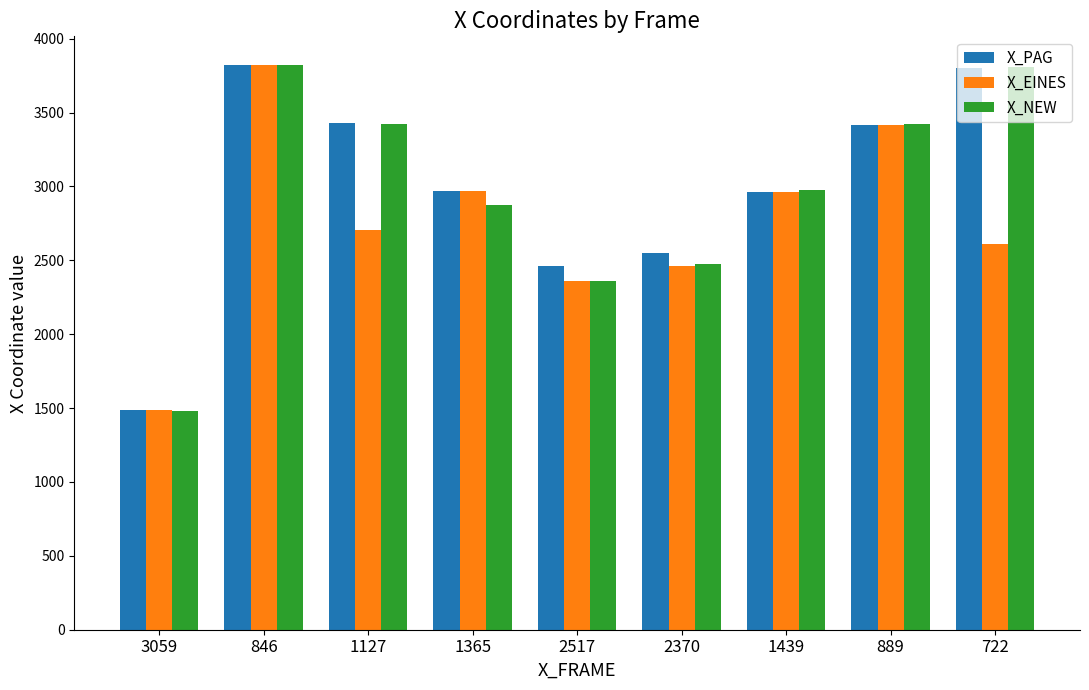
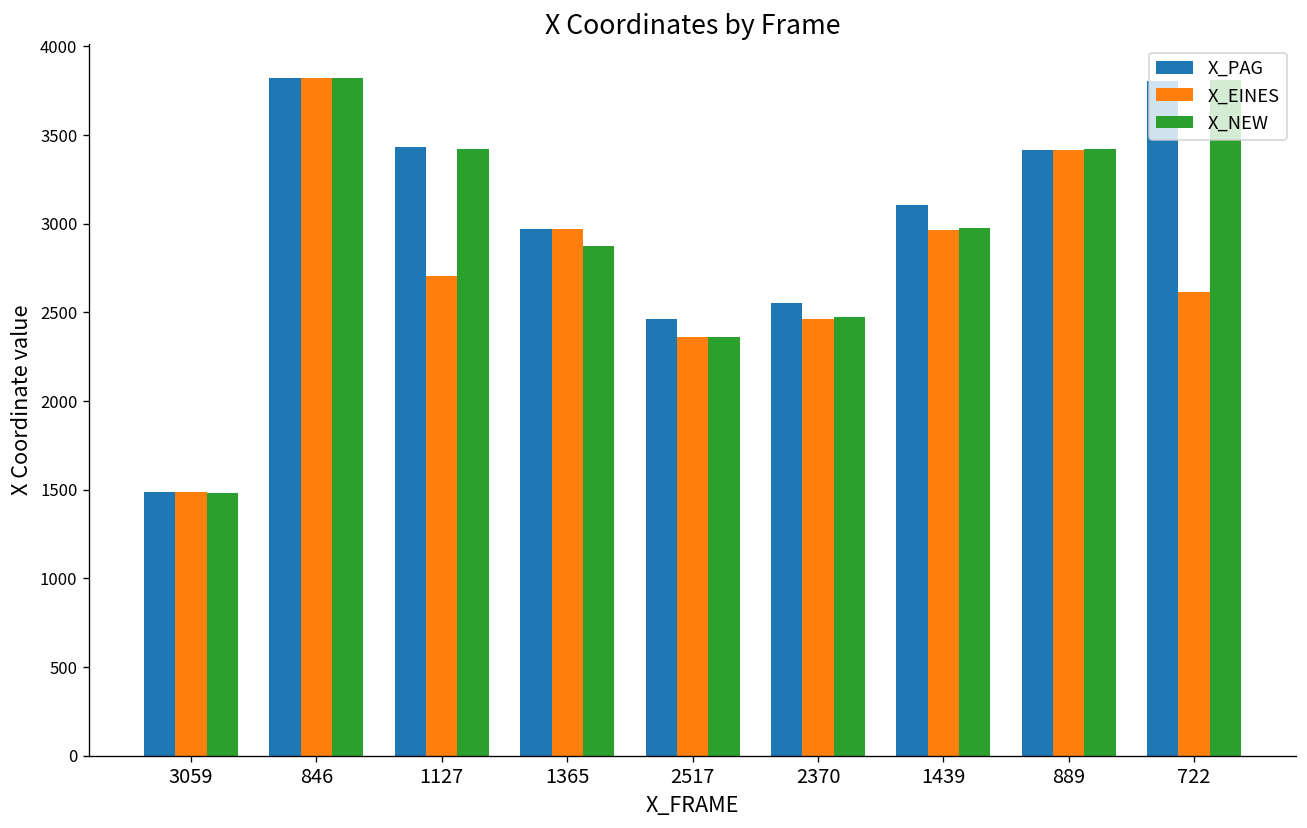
  {
    "X_PAG": {
      "3059": 1480,
      "846": 3820,
      "1127": 3430,
      "1365": 2970,
      "2517": 2460,
      "2370": 2550,
-     "1439": 2960,
+     "1439": 3110,
      "889": 3410
    },
    "X_EINES": {
      "3059": 1490,
      "846": 3820,
      "1127": 2710,
      "1365": 2970,
      "2517": 2360,
      "2370": 2460,
      "1439": 2960,
      "889": 3420,
      "722": 2610
    },
    "X_NEW": {
      "3059": 1480,
      "846": 3820,
      "1127": 3420,
      "1365": 2870,
      "2517": 2360,
      "2370": 2480,
      "1439": 2970,
      "889": 3420
    }
  }
